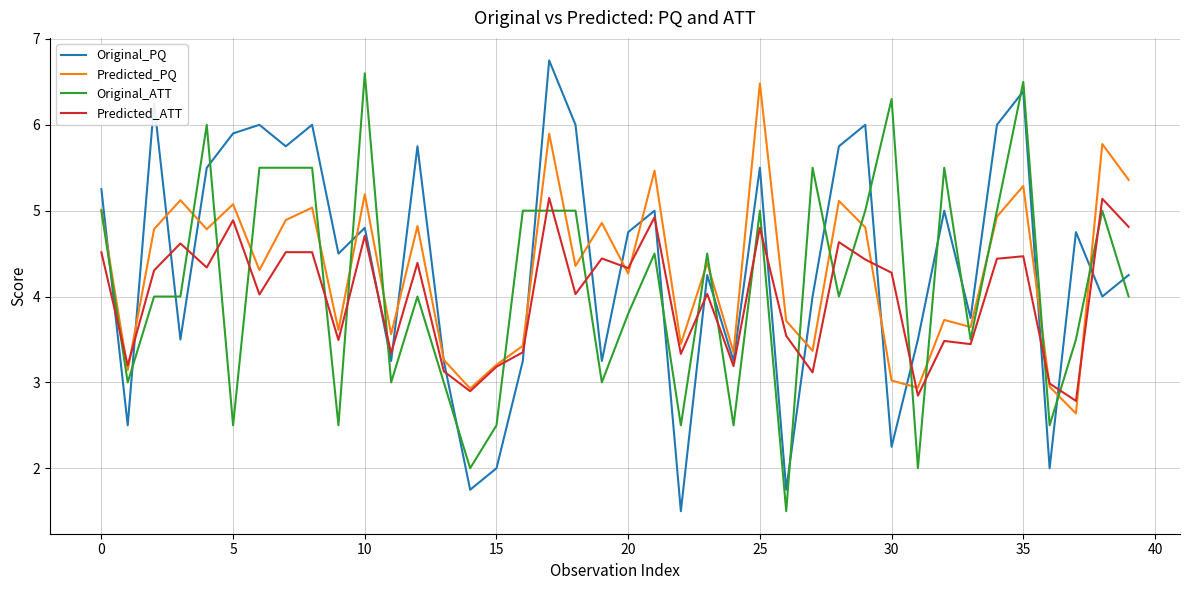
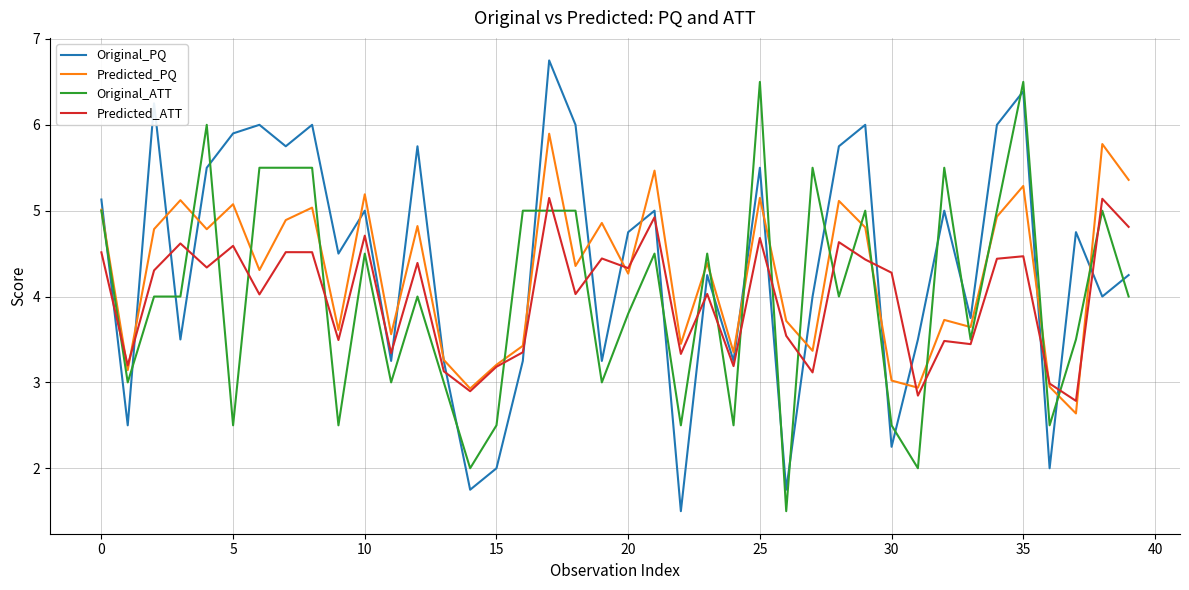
  {
    "Original_PQ": {
-     "0": 5.3,
+     "0": 5.1,
      "5": 5.9,
-     "10": 4.8,
+     "10": 5.0,
      "15": 2.0,
      "20": 4.8,
      "25": 5.5,
      "30": 2.3,
      "35": 6.4
    },
    "Predicted_PQ": {
      "5": 5.1,
      "10": 5.2,
      "20": 4.3,
-     "25": 6.5,
+     "25": 5.1,
      "30": 3.0,
      "35": 5.3
    },
    "Original_ATT": {
      "5": 2.5,
-     "10": 6.6,
+     "10": 4.5,
      "15": 2.5,
      "20": 3.8,
-     "25": 5.0,
-     "30": 6.3,
+     "25": 6.5,
+     "30": 2.5,
      "35": 6.5
    },
    "Predicted_ATT": {
      "0": 4.5,
-     "5": 4.9,
+     "5": 4.6,
      "10": 4.7,
      "20": 4.3,
-     "25": 4.8,
+     "25": 4.7,
      "30": 4.3,
      "35": 4.5
    }
  }
